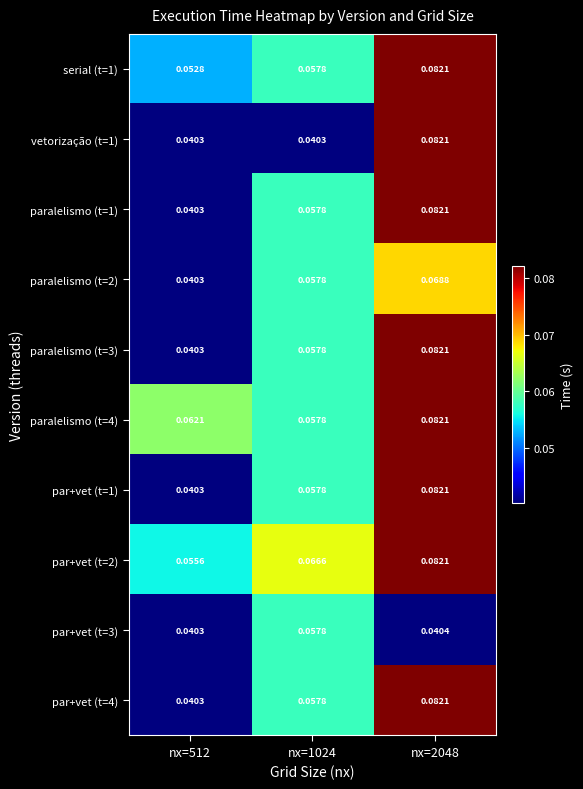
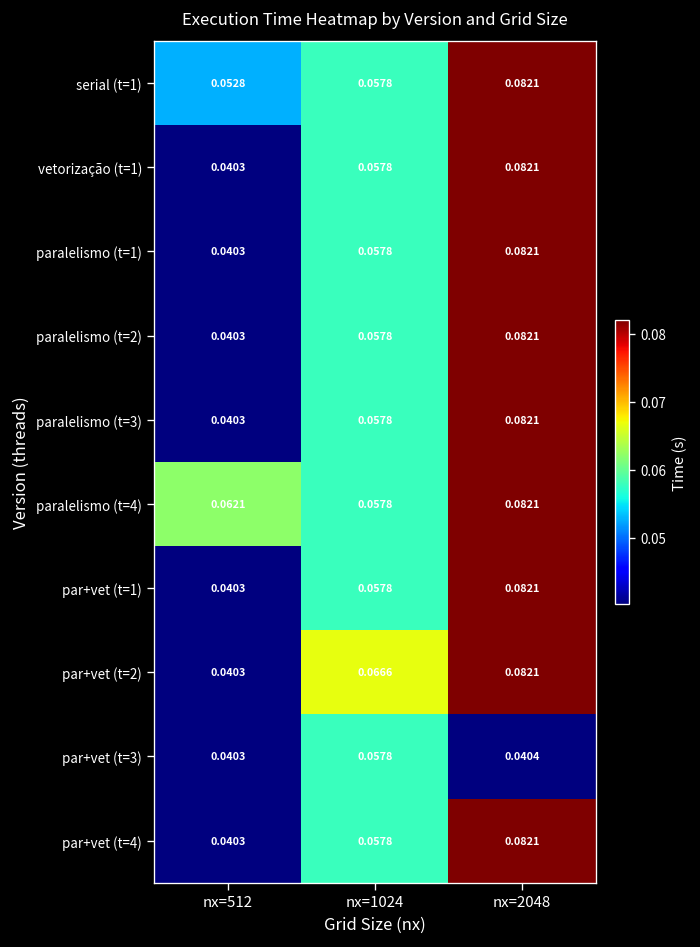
  {
    "serial (t=1)": {
      "nx=512": 0.0528,
      "nx=1024": 0.0578,
      "nx=2048": 0.0821
    },
    "vetorização (t=1)": {
      "nx=512": 0.0403,
-     "nx=1024": 0.0403,
+     "nx=1024": 0.0578,
      "nx=2048": 0.0821
    },
    "paralelismo (t=1)": {
      "nx=512": 0.0403,
      "nx=1024": 0.0578,
      "nx=2048": 0.0821
    },
    "paralelismo (t=2)": {
      "nx=512": 0.0403,
      "nx=1024": 0.0578,
-     "nx=2048": 0.0688
+     "nx=2048": 0.0821
    },
    "paralelismo (t=3)": {
      "nx=512": 0.0403,
      "nx=1024": 0.0578,
      "nx=2048": 0.0821
    },
    "paralelismo (t=4)": {
      "nx=512": 0.0621,
      "nx=1024": 0.0578,
      "nx=2048": 0.0821
    },
    "par+vet (t=1)": {
      "nx=512": 0.0403,
      "nx=1024": 0.0578,
      "nx=2048": 0.0821
    },
    "par+vet (t=2)": {
-     "nx=512": 0.0556,
+     "nx=512": 0.0403,
      "nx=1024": 0.0666,
      "nx=2048": 0.0821
    },
    "par+vet (t=3)": {
      "nx=512": 0.0403,
      "nx=1024": 0.0578,
      "nx=2048": 0.0404
    },
    "par+vet (t=4)": {
      "nx=512": 0.0403,
      "nx=1024": 0.0578,
      "nx=2048": 0.0821
    }
  }
